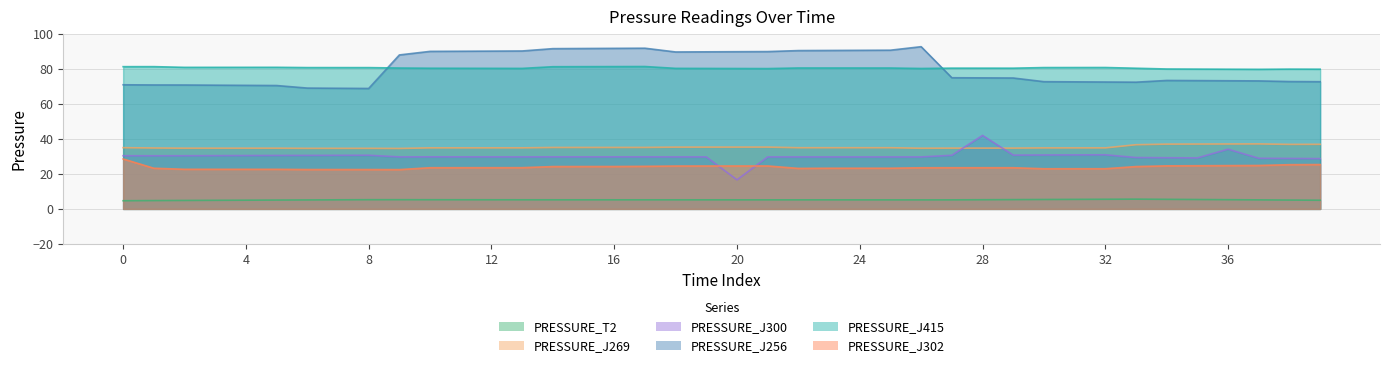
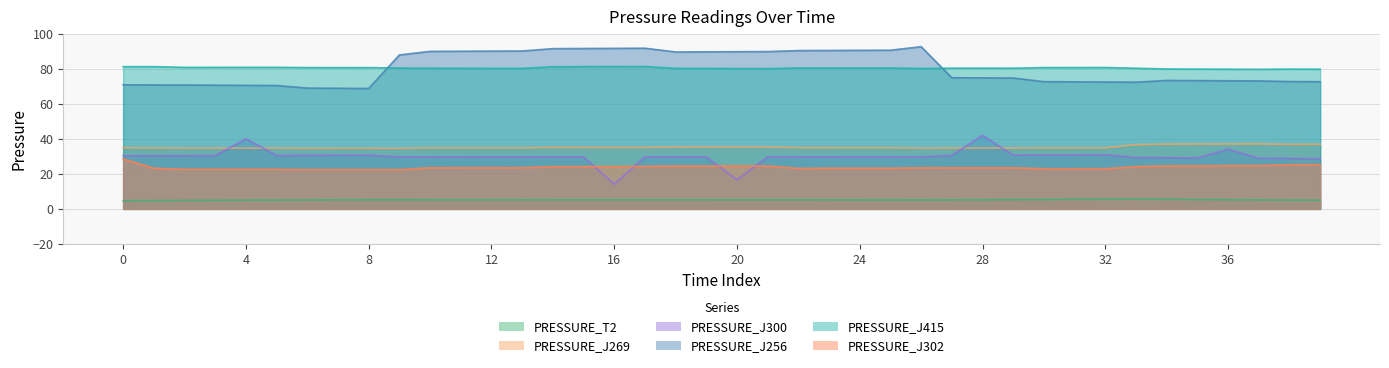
  {
    "PRESSURE_J300": {
      "0": 30,
-     "4": 30,
+     "4": 40,
      "8": 31,
      "12": 30,
-     "16": 30,
+     "16": 14,
      "20": 17,
      "24": 30,
      "28": 42,
      "32": 31,
      "36": 34
    }
  }
